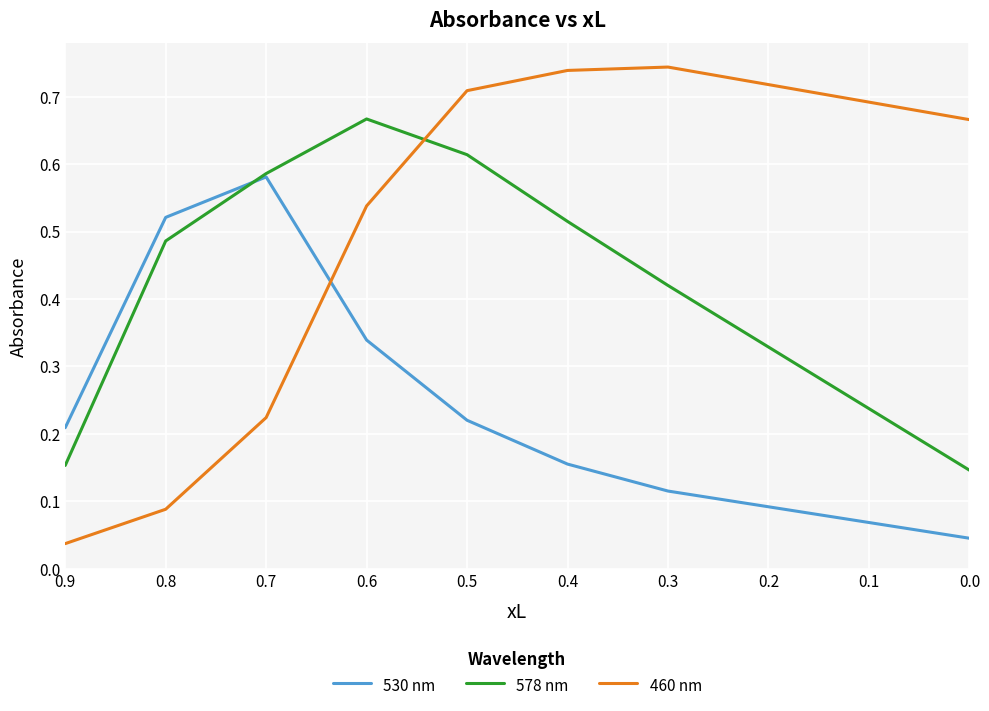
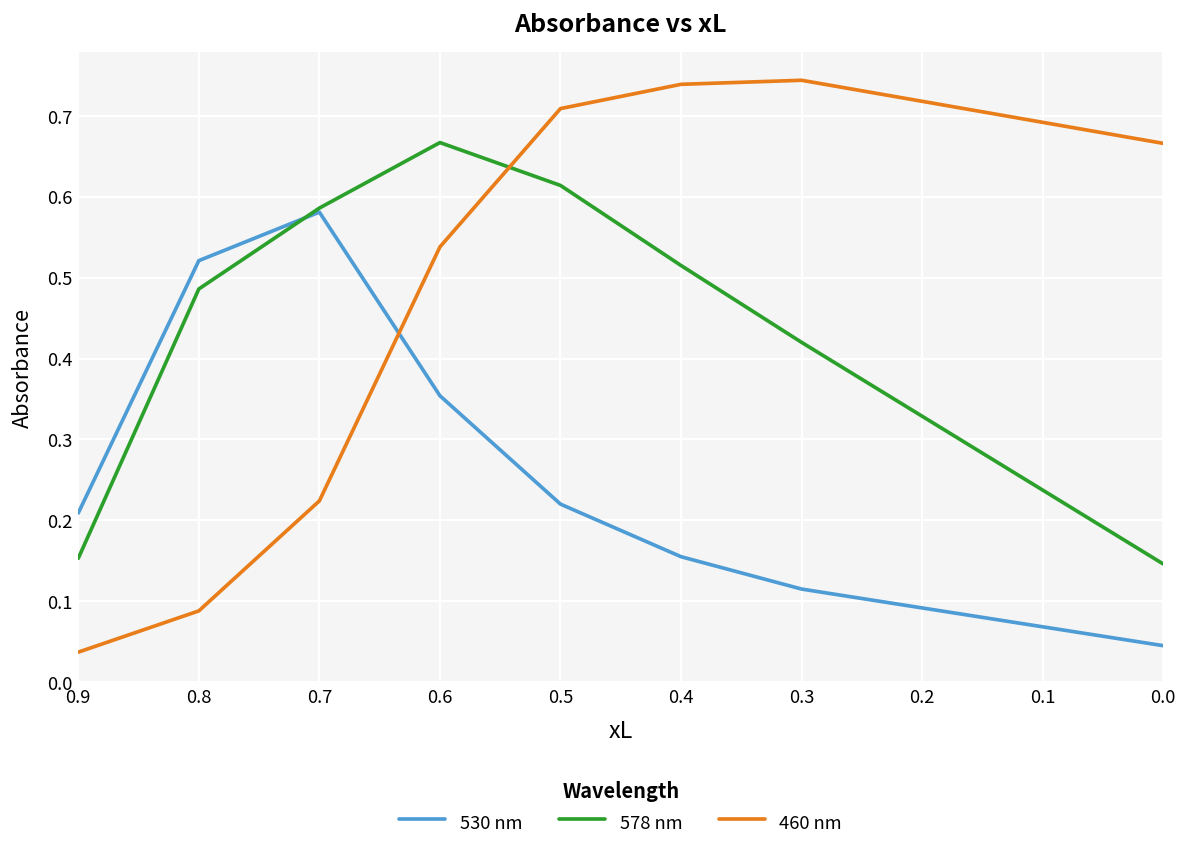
  {
    "530 nm": {
      "0.9": 0.21,
      "0.8": 0.52,
      "0.7": 0.58,
-     "0.6": 0.34,
+     "0.6": 0.35,
      "0.5": 0.22,
      "0.4": 0.16,
      "0.3": 0.12,
      "0.0": 0.05
    },
    "578 nm": {
      "0.9": 0.15,
      "0.8": 0.49,
      "0.7": 0.59,
      "0.6": 0.67,
      "0.5": 0.61,
      "0.4": 0.52,
      "0.3": 0.42,
      "0.0": 0.15
    },
    "460 nm": {
      "0.9": 0.04,
      "0.8": 0.09,
      "0.7": 0.22,
      "0.6": 0.54,
      "0.5": 0.71,
      "0.4": 0.74,
      "0.3": 0.74,
      "0.0": 0.67
    }
  }
